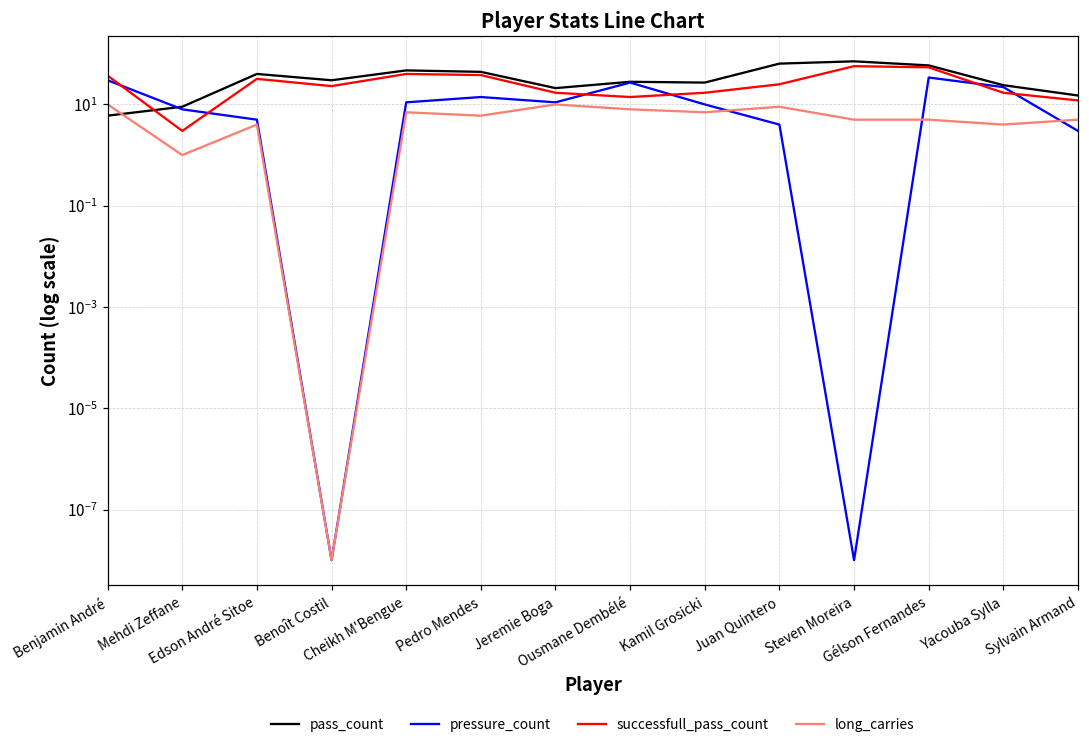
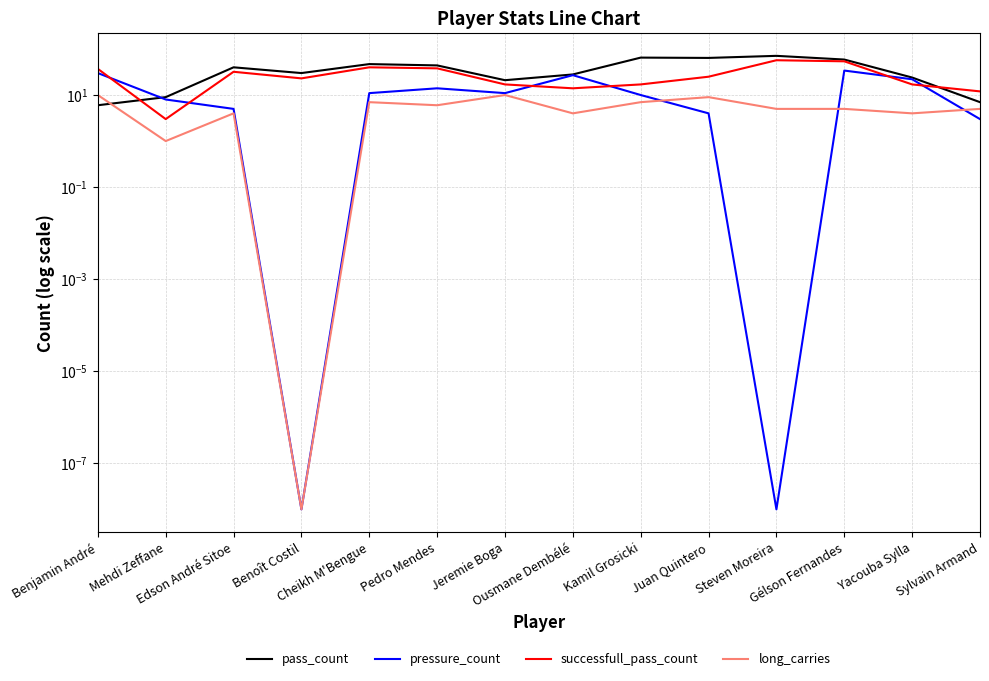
  {
    "pass_count": {
      "Benjamin André": 6,
      "Edson André Sitoe": 40,
      "Benoît Costil": 30,
      "Cheikh M'Bengue": 50,
      "Pedro Mendes": 40,
      "Jeremie Boga": 20,
-     "Kamil Grosicki": 30,
+     "Kamil Grosicki": 70,
      "Juan Quintero": 60,
      "Steven Moreira": 70,
-     "Sylvain Armand": 15
+     "Sylvain Armand": 7
    },
    "pressure_count": {
      "Benjamin André": 30,
      "Edson André Sitoe": 5,
      "Cheikh M'Bengue": 11,
      "Pedro Mendes": 14,
      "Kamil Grosicki": 10,
      "Juan Quintero": 4,
      "Steven Moreira": 0.000000010,
      "Gélson Fernandes": 30,
      "Sylvain Armand": 3
    },
    "successfull_pass_count": {
      "Benjamin André": 40,
      "Mehdi Zeffane": 3,
      "Edson André Sitoe": 30,
      "Benoît Costil": 20,
      "Cheikh M'Bengue": 40,
      "Pedro Mendes": 40,
      "Jeremie Boga": 17,
      "Ousmane Dembélé": 14,
      "Kamil Grosicki": 17,
      "Juan Quintero": 30,
      "Steven Moreira": 60,
      "Yacouba Sylla": 17,
      "Sylvain Armand": 12
    },
    "long_carries": {
      "Benjamin André": 10,
      "Mehdi Zeffane": 1,
      "Edson André Sitoe": 4,
      "Cheikh M'Bengue": 7,
      "Pedro Mendes": 6,
-     "Ousmane Dembélé": 8,
+     "Ousmane Dembélé": 4,
      "Kamil Grosicki": 7,
      "Juan Quintero": 9,
      "Steven Moreira": 5,
      "Gélson Fernandes": 5,
      "Yacouba Sylla": 4,
      "Sylvain Armand": 5
    }
  }
